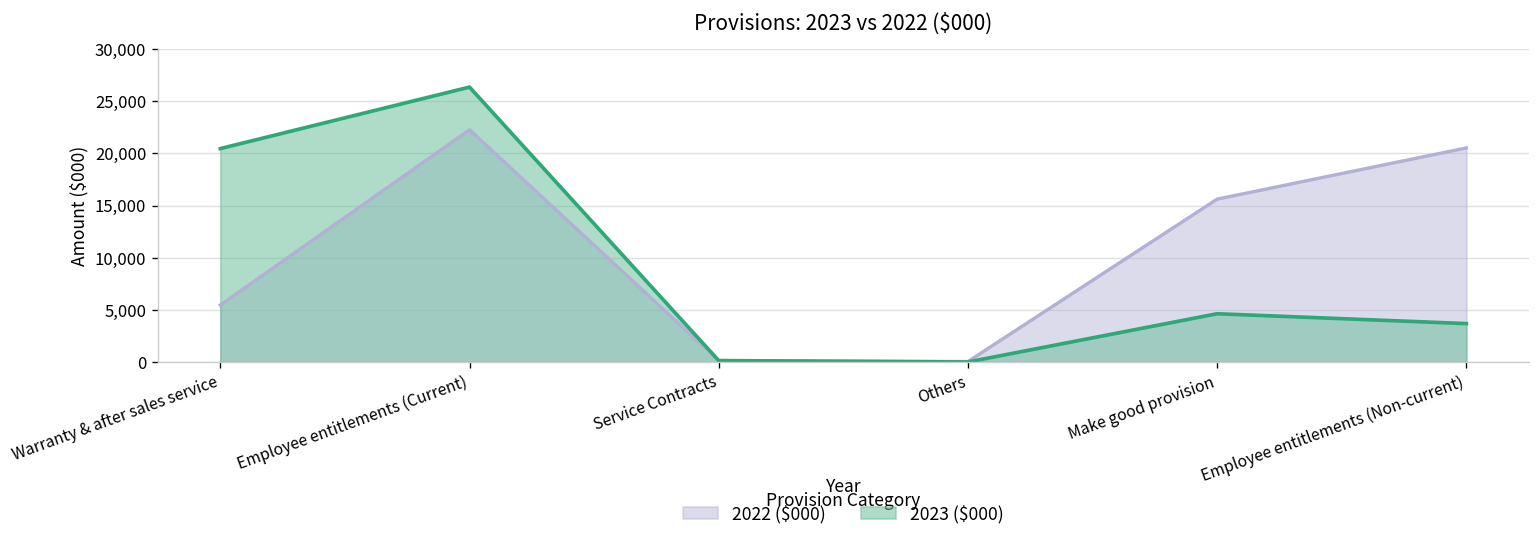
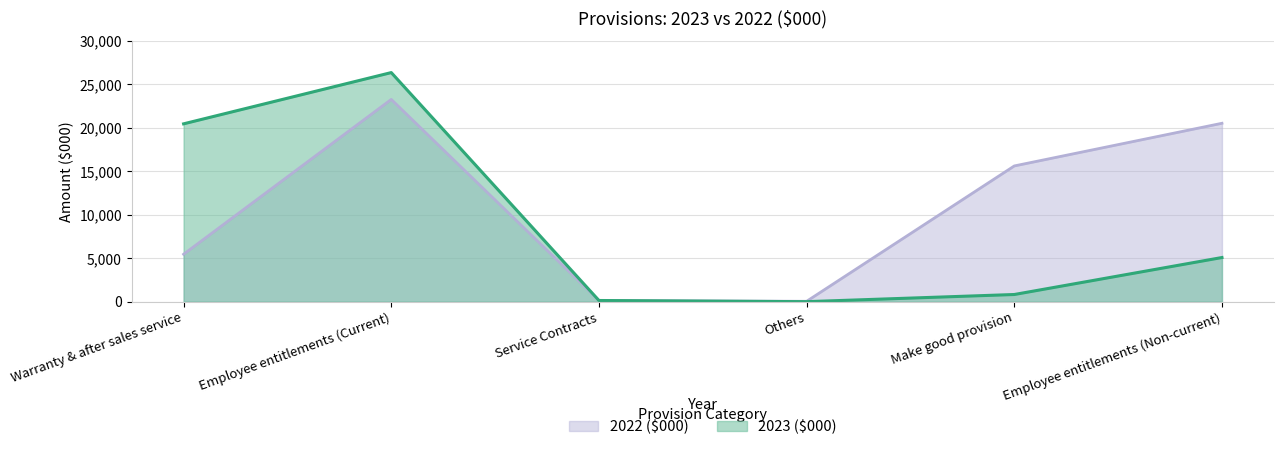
  {
    "2022 ($000)": {
      "Warranty & after sales service": "5,000",
-     "Employee entitlements (Current)": "22,000",
+     "Employee entitlements (Current)": "23,000",
      "Make good provision": "16,000",
      "Employee entitlements (Non-current)": "21,000"
    },
    "2023 ($000)": {
      "Warranty & after sales service": "20,000",
      "Employee entitlements (Current)": "26,000",
-     "Make good provision": "5,000",
-     "Employee entitlements (Non-current)": "4,000"
+     "Make good provision": "1,000",
+     "Employee entitlements (Non-current)": "5,000"
    }
  }
